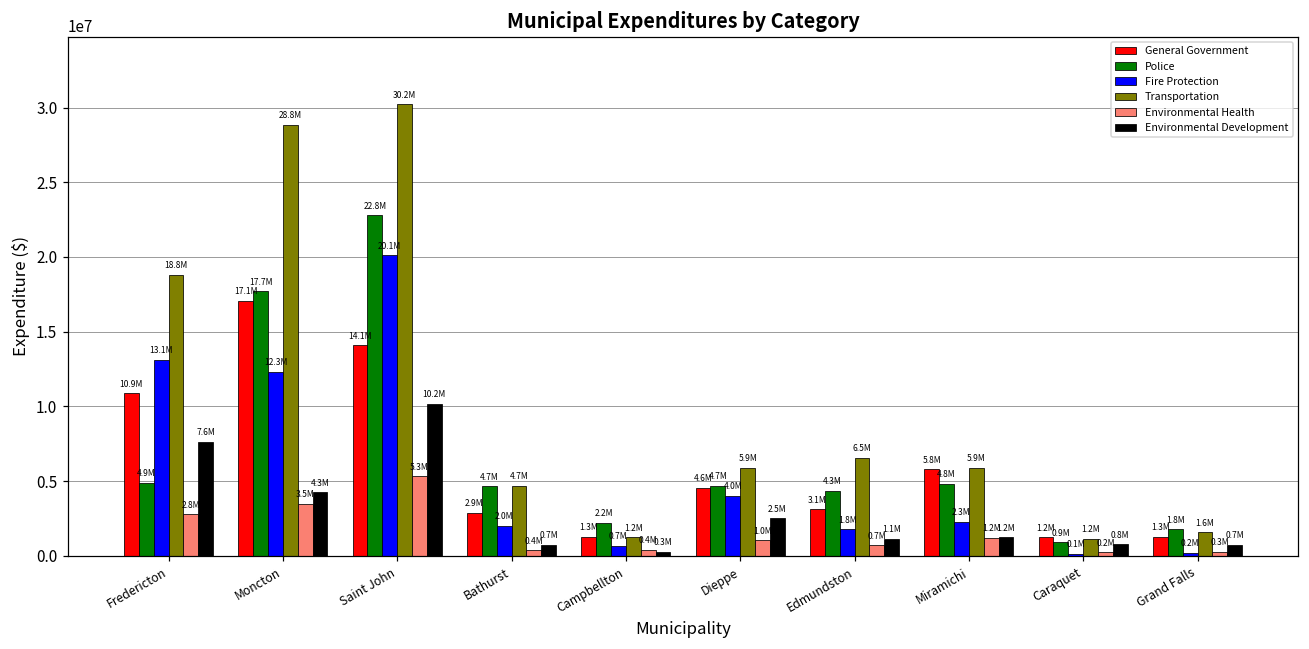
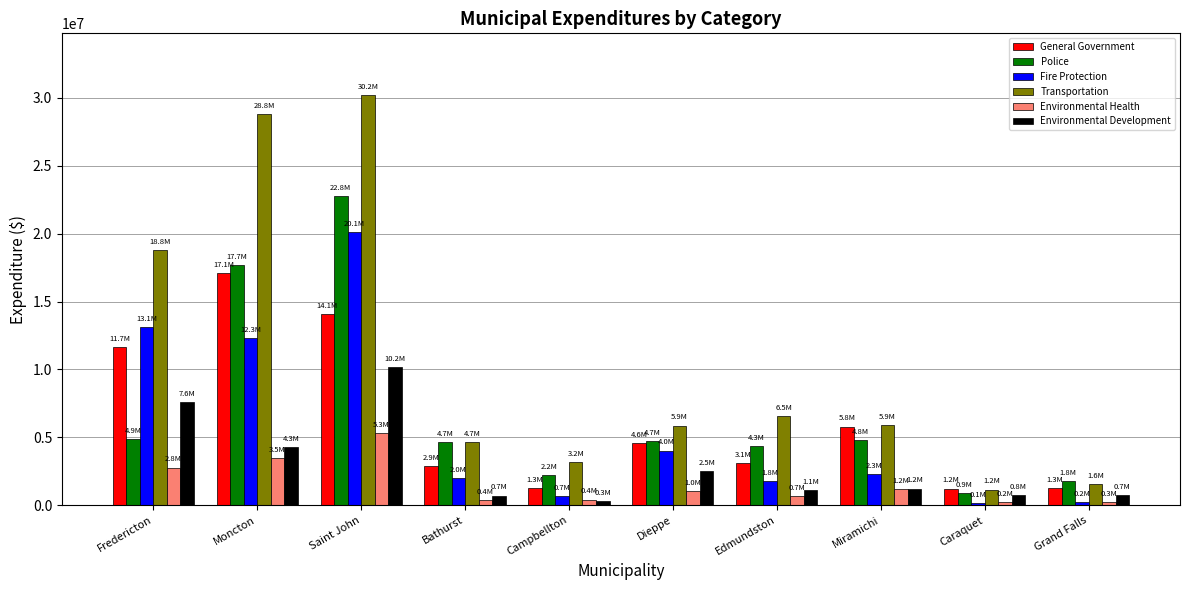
  {
    "General Government": {
-     "Fredericton": "10.9M",
+     "Fredericton": "11.7M",
      "Moncton": "17.1M",
      "Saint John": "14.1M",
      "Bathurst": "2.9M",
      "Campbellton": "1.3M",
      "Dieppe": "4.6M",
      "Edmundston": "3.1M",
      "Miramichi": "5.8M",
      "Caraquet": "1.2M",
      "Grand Falls": "1.3M"
    },
    "Police": {
      "Fredericton": "4.9M",
      "Moncton": "17.7M",
      "Saint John": "22.8M",
      "Bathurst": "4.7M",
      "Campbellton": "2.2M",
      "Edmundston": "4.3M",
      "Miramichi": "4.8M",
      "Caraquet": "0.9M",
      "Grand Falls": "1.8M"
    },
    "Fire Protection": {
      "Fredericton": "13.1M",
      "Moncton": "12.3M",
      "Saint John": "20.1M",
      "Bathurst": "2.0M",
      "Campbellton": "0.7M",
      "Dieppe": "4.0M",
      "Edmundston": "1.8M",
      "Miramichi": "2.3M",
      "Caraquet": "0.1M",
      "Grand Falls": "0.2M"
    },
    "Transportation": {
      "Fredericton": "18.8M",
      "Moncton": "28.8M",
      "Saint John": "30.2M",
      "Bathurst": "4.7M",
-     "Campbellton": "1.2M",
+     "Campbellton": "3.2M",
      "Dieppe": "5.9M",
      "Edmundston": "6.5M",
      "Miramichi": "5.9M",
      "Caraquet": "1.2M",
      "Grand Falls": "1.6M"
    },
    "Environmental Health": {
      "Fredericton": "2.8M",
      "Moncton": "3.5M",
      "Saint John": "5.3M",
      "Bathurst": "0.4M",
      "Dieppe": "1.0M",
      "Edmundston": "0.7M",
      "Caraquet": "0.2M",
      "Grand Falls": "0.3M"
    },
    "Environmental Development": {
      "Fredericton": "7.6M",
      "Moncton": "4.3M",
      "Saint John": "10.2M",
      "Bathurst": "0.7M",
      "Dieppe": "2.5M",
      "Edmundston": "1.1M",
      "Caraquet": "0.8M",
      "Grand Falls": "0.7M"
    }
  }
